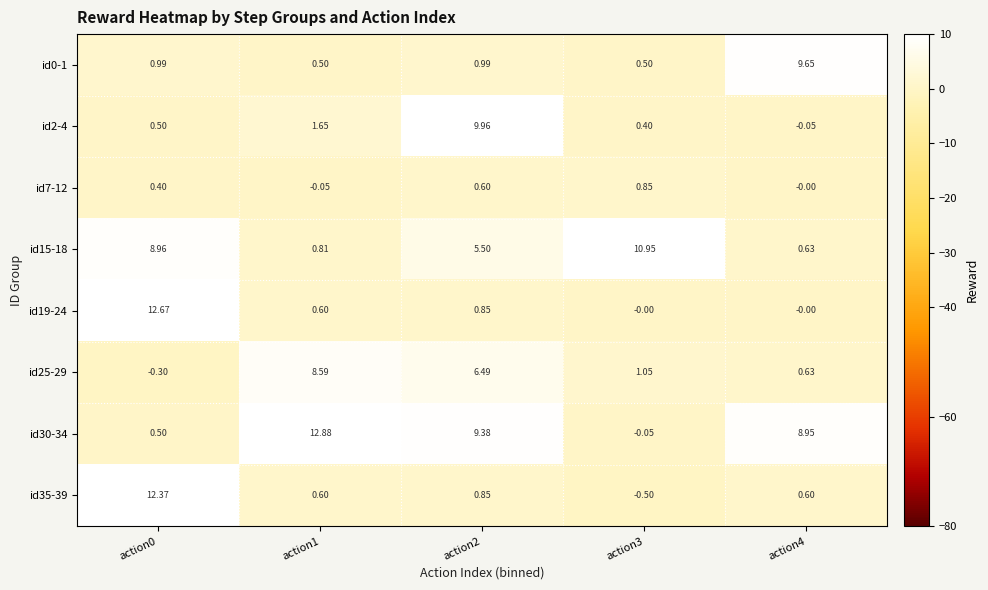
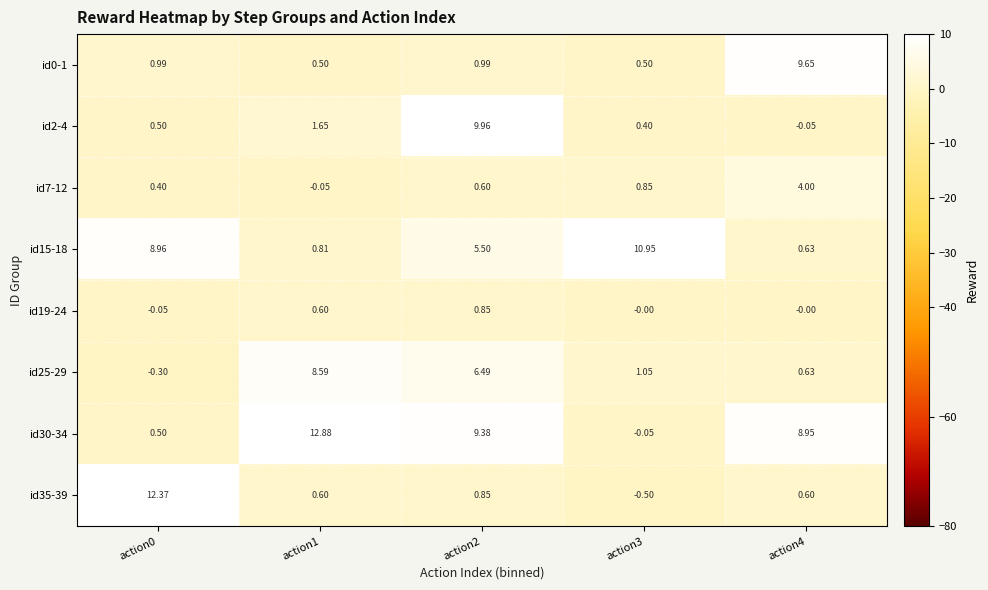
  {
    "id0-1": {
      "action0": 0.99,
      "action1": 0.50,
      "action2": 0.99,
      "action3": 0.50,
      "action4": 9.65
    },
    "id2-4": {
      "action0": 0.50,
      "action1": 1.65,
      "action2": 9.96,
      "action3": 0.40,
      "action4": -0.05
    },
    "id7-12": {
      "action0": 0.40,
      "action1": -0.05,
      "action2": 0.60,
      "action3": 0.85,
-     "action4": -0.00
+     "action4": 4.00
    },
    "id15-18": {
      "action0": 8.96,
      "action1": 0.81,
      "action2": 5.50,
      "action3": 10.95,
      "action4": 0.63
    },
    "id19-24": {
-     "action0": 12.67,
+     "action0": -0.05,
      "action1": 0.60,
      "action2": 0.85,
      "action3": -0.00,
      "action4": -0.00
    },
    "id25-29": {
      "action0": -0.30,
      "action1": 8.59,
      "action2": 6.49,
      "action3": 1.05,
      "action4": 0.63
    },
    "id30-34": {
      "action0": 0.50,
      "action1": 12.88,
      "action2": 9.38,
      "action3": -0.05,
      "action4": 8.95
    },
    "id35-39": {
      "action0": 12.37,
      "action1": 0.60,
      "action2": 0.85,
      "action3": -0.50,
      "action4": 0.60
    }
  }
